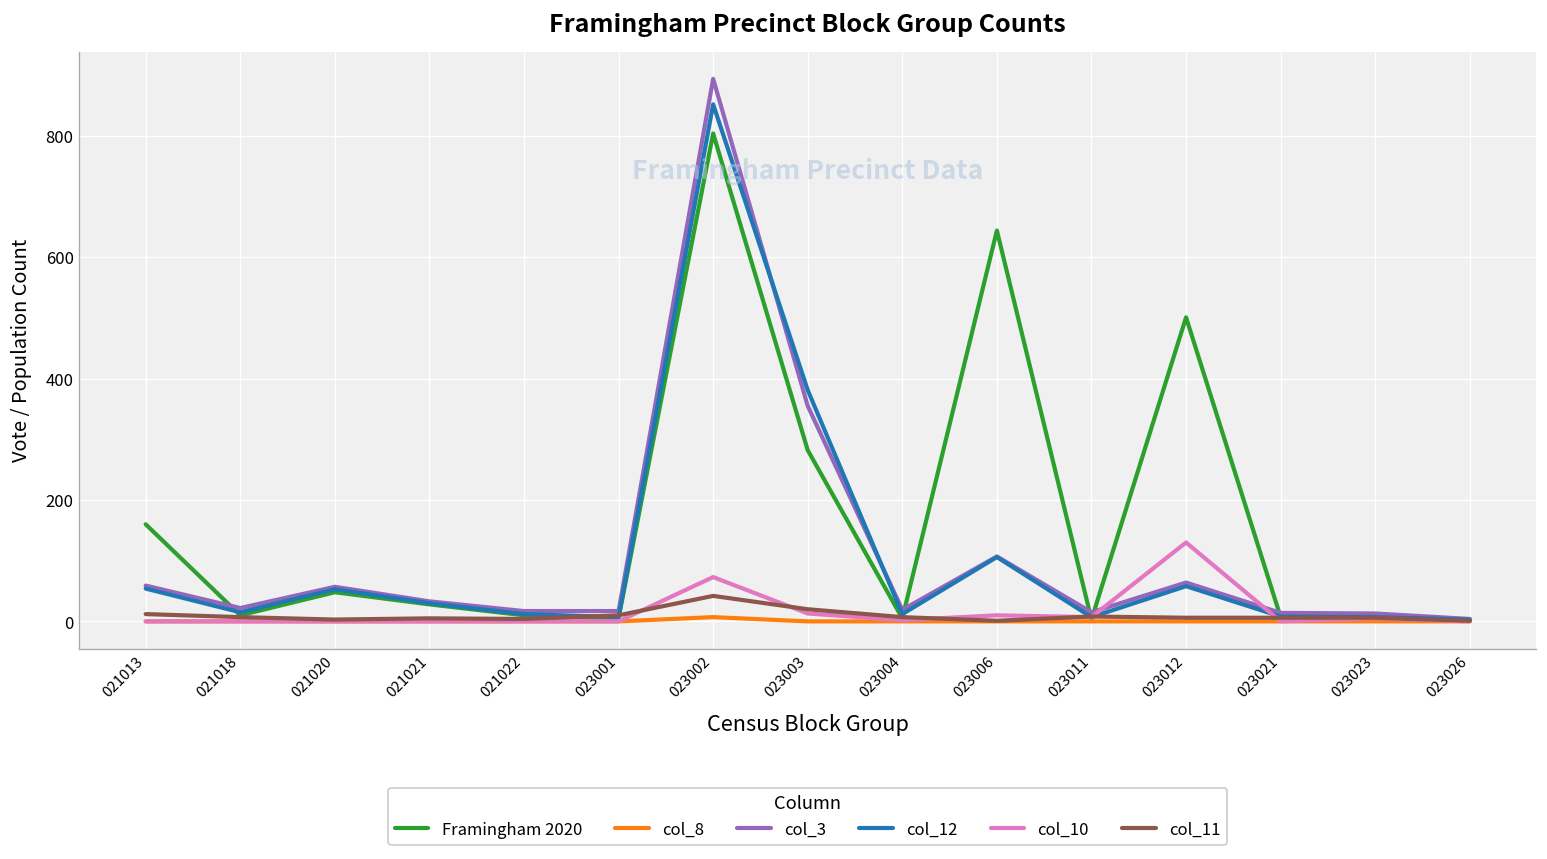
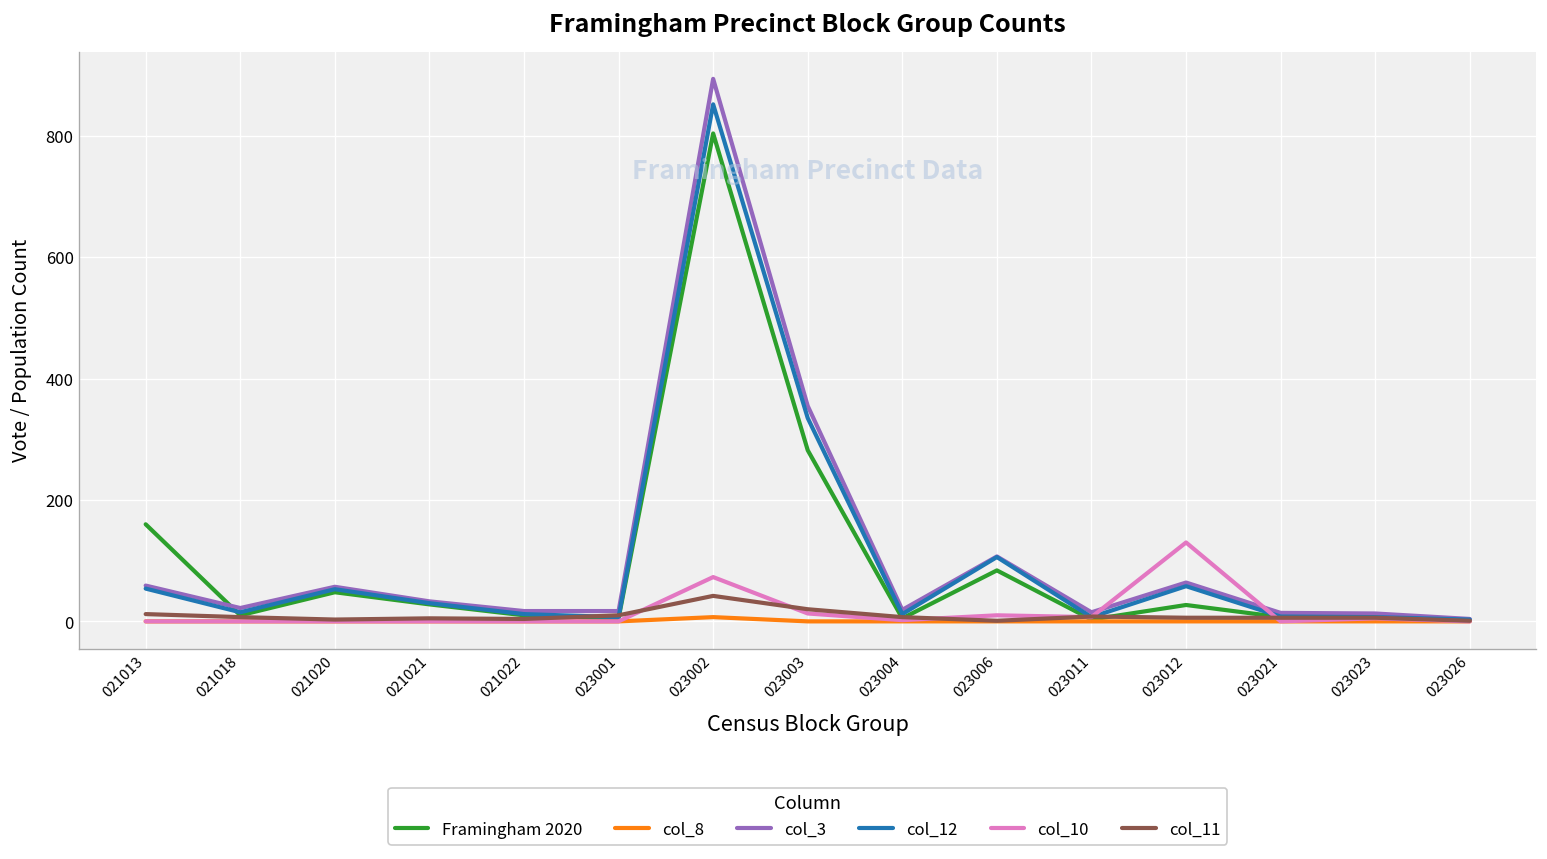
  {
    "Framingham 2020": {
      "021013": 160,
      "023002": 800,
      "023003": 280,
-     "023006": 640,
-     "023012": 500
+     "023006": 80,
+     "023012": 30
    },
    "col_8": {
      "023002": 10,
      "023003": 0,
      "023012": 0
    },
    "col_3": {
      "021018": 20,
      "023001": 20,
      "023002": 890,
      "023003": 360,
      "023004": 20,
      "023011": 20,
      "023012": 60,
      "023021": 10,
      "023023": 10
    },
    "col_12": {
      "023002": 850,
-     "023003": 380,
+     "023003": 340,
      "023004": 10,
      "023012": 60
    },
    "col_10": {
      "023002": 70,
      "023003": 10,
      "023006": 10,
      "023012": 130
    },
    "col_11": {
      "021013": 10,
      "023002": 40,
      "023003": 20,
      "023012": 10
    }
  }
